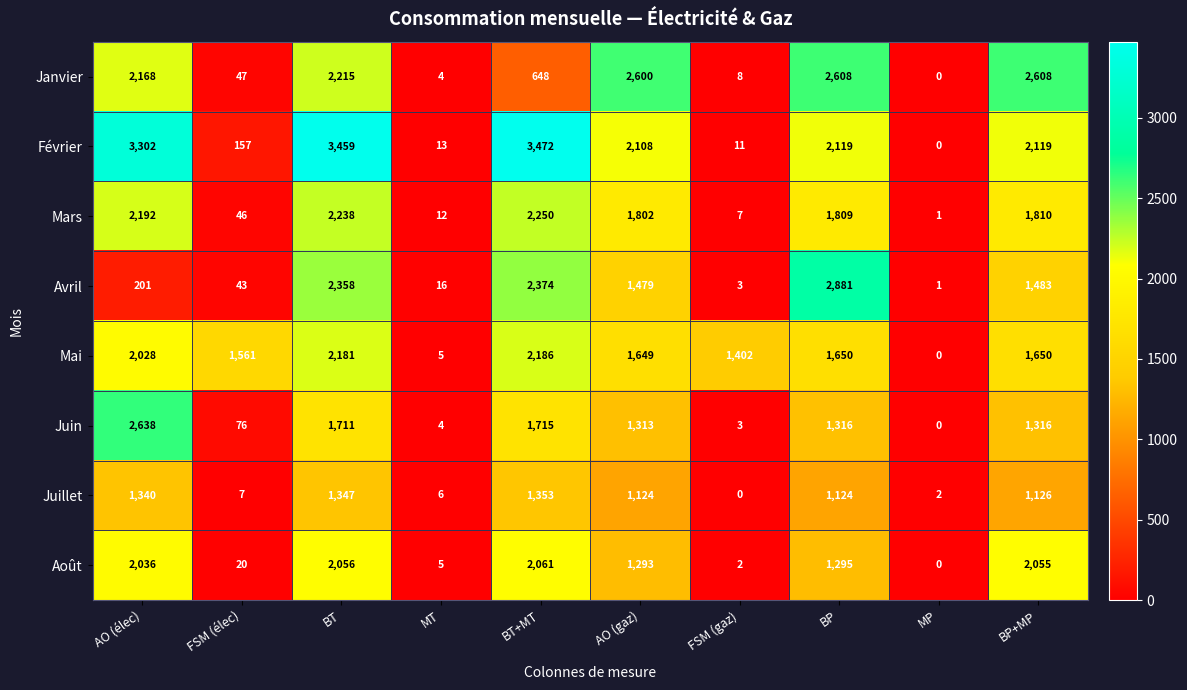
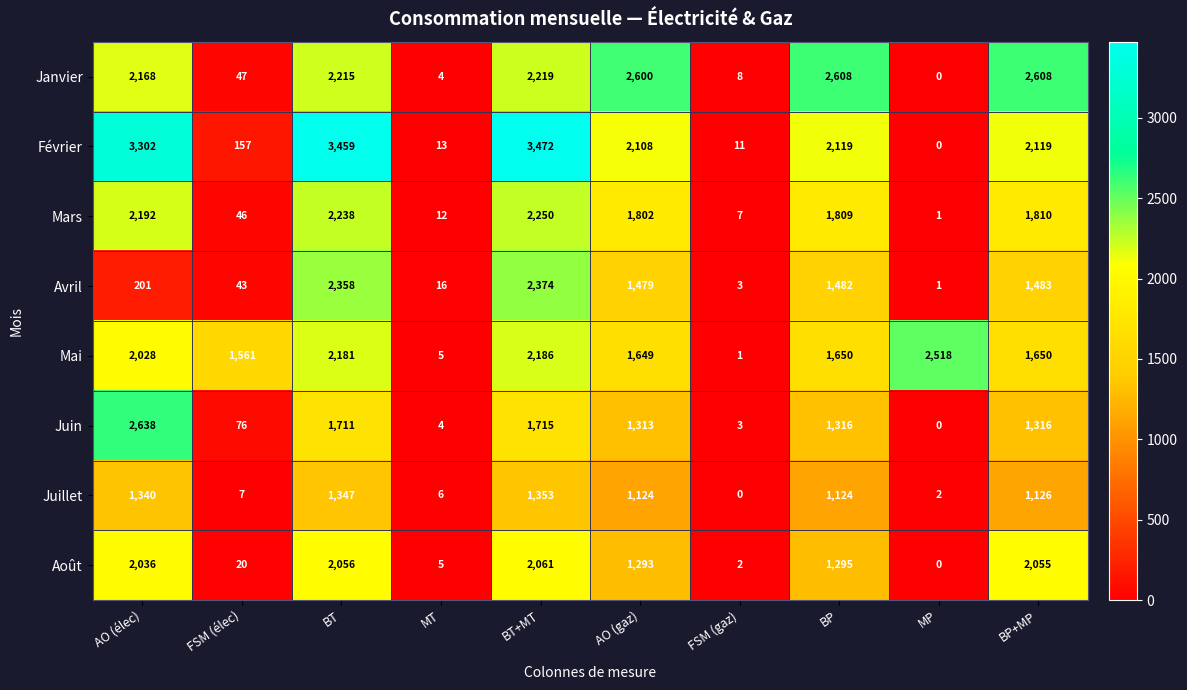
  {
    "Janvier": {
      "AO (élec)": "2,168",
      "FSM (élec)": "47",
      "BT": "2,215",
      "MT": "4",
-     "BT+MT": "648",
+     "BT+MT": "2,219",
      "AO (gaz)": "2,600",
      "FSM (gaz)": "8",
      "BP": "2,608",
      "MP": "0",
      "BP+MP": "2,608"
    },
    "Février": {
      "AO (élec)": "3,302",
      "FSM (élec)": "157",
      "BT": "3,459",
      "MT": "13",
      "BT+MT": "3,472",
      "AO (gaz)": "2,108",
      "FSM (gaz)": "11",
      "BP": "2,119",
      "MP": "0",
      "BP+MP": "2,119"
    },
    "Mars": {
      "AO (élec)": "2,192",
      "FSM (élec)": "46",
      "BT": "2,238",
      "MT": "12",
      "BT+MT": "2,250",
      "AO (gaz)": "1,802",
      "FSM (gaz)": "7",
      "BP": "1,809",
      "MP": "1",
      "BP+MP": "1,810"
    },
    "Avril": {
      "AO (élec)": "201",
      "FSM (élec)": "43",
      "BT": "2,358",
      "MT": "16",
      "BT+MT": "2,374",
      "AO (gaz)": "1,479",
      "FSM (gaz)": "3",
-     "BP": "2,881",
+     "BP": "1,482",
      "MP": "1",
      "BP+MP": "1,483"
    },
    "Mai": {
      "AO (élec)": "2,028",
      "FSM (élec)": "1,561",
      "BT": "2,181",
      "MT": "5",
      "BT+MT": "2,186",
      "AO (gaz)": "1,649",
-     "FSM (gaz)": "1,402",
+     "FSM (gaz)": "1",
      "BP": "1,650",
-     "MP": "0",
+     "MP": "2,518",
      "BP+MP": "1,650"
    },
    "Juin": {
      "AO (élec)": "2,638",
      "FSM (élec)": "76",
      "BT": "1,711",
      "MT": "4",
      "BT+MT": "1,715",
      "AO (gaz)": "1,313",
      "FSM (gaz)": "3",
      "BP": "1,316",
      "MP": "0",
      "BP+MP": "1,316"
    },
    "Juillet": {
      "AO (élec)": "1,340",
      "FSM (élec)": "7",
      "BT": "1,347",
      "MT": "6",
      "BT+MT": "1,353",
      "AO (gaz)": "1,124",
      "FSM (gaz)": "0",
      "BP": "1,124",
      "MP": "2",
      "BP+MP": "1,126"
    },
    "Août": {
      "AO (élec)": "2,036",
      "FSM (élec)": "20",
      "BT": "2,056",
      "MT": "5",
      "BT+MT": "2,061",
      "AO (gaz)": "1,293",
      "FSM (gaz)": "2",
      "BP": "1,295",
      "MP": "0",
      "BP+MP": "2,055"
    }
  }
